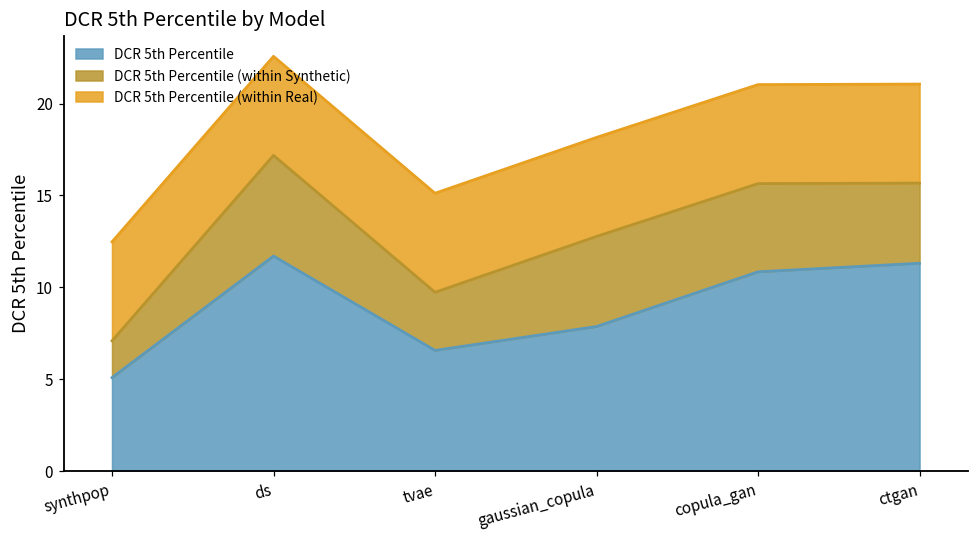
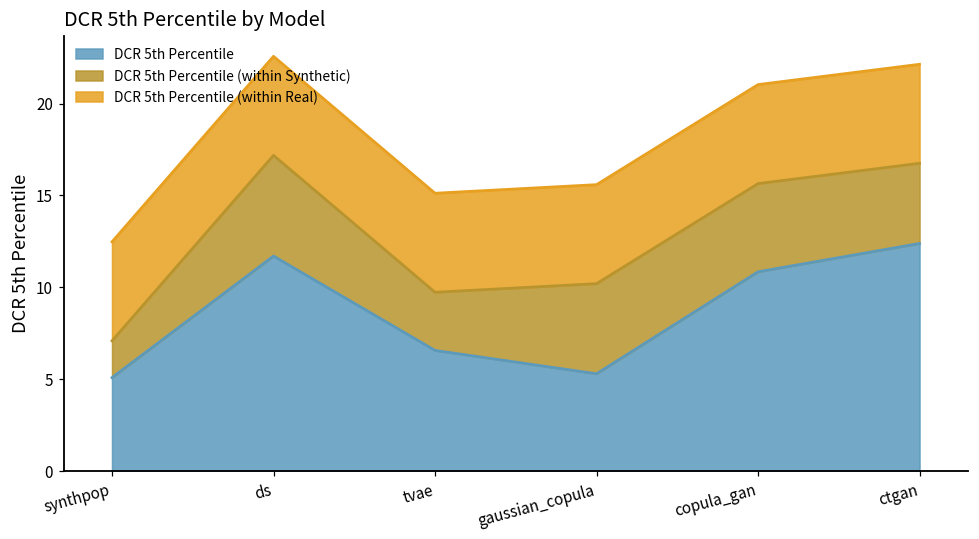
  {
    "DCR 5th Percentile": {
      "synthpop": 5.1,
      "ds": 11.7,
      "tvae": 6.6,
-     "gaussian_copula": 7.9,
+     "gaussian_copula": 5.3,
      "copula_gan": 10.8,
-     "ctgan": 11.3
+     "ctgan": 12.4
    }
  }
